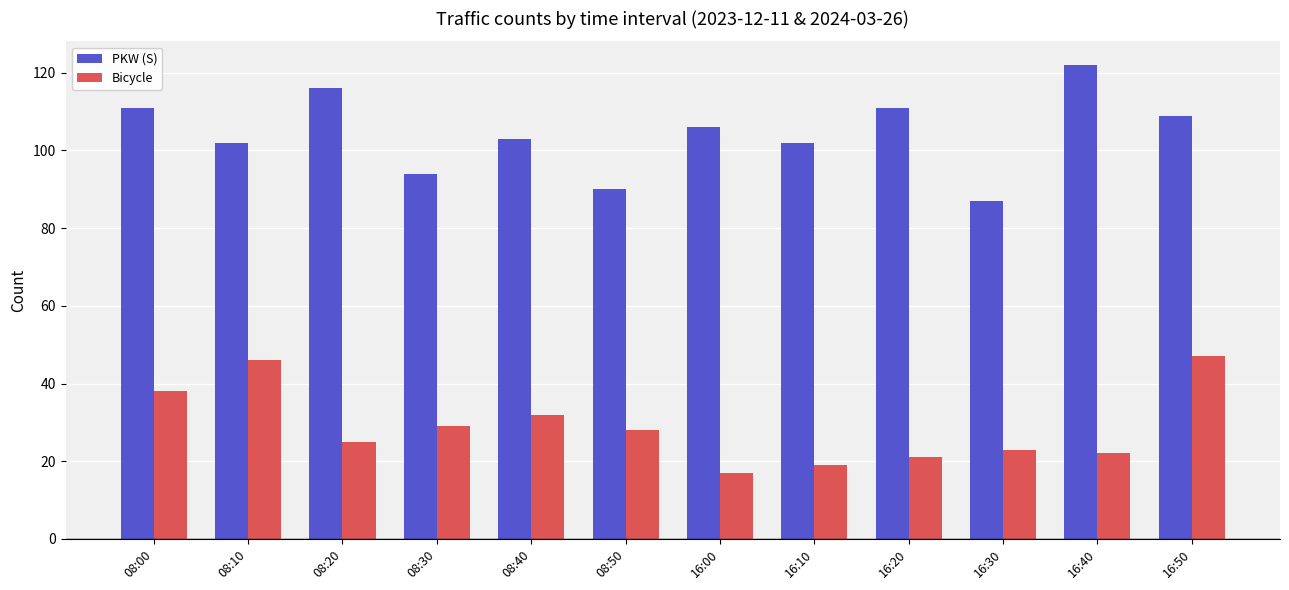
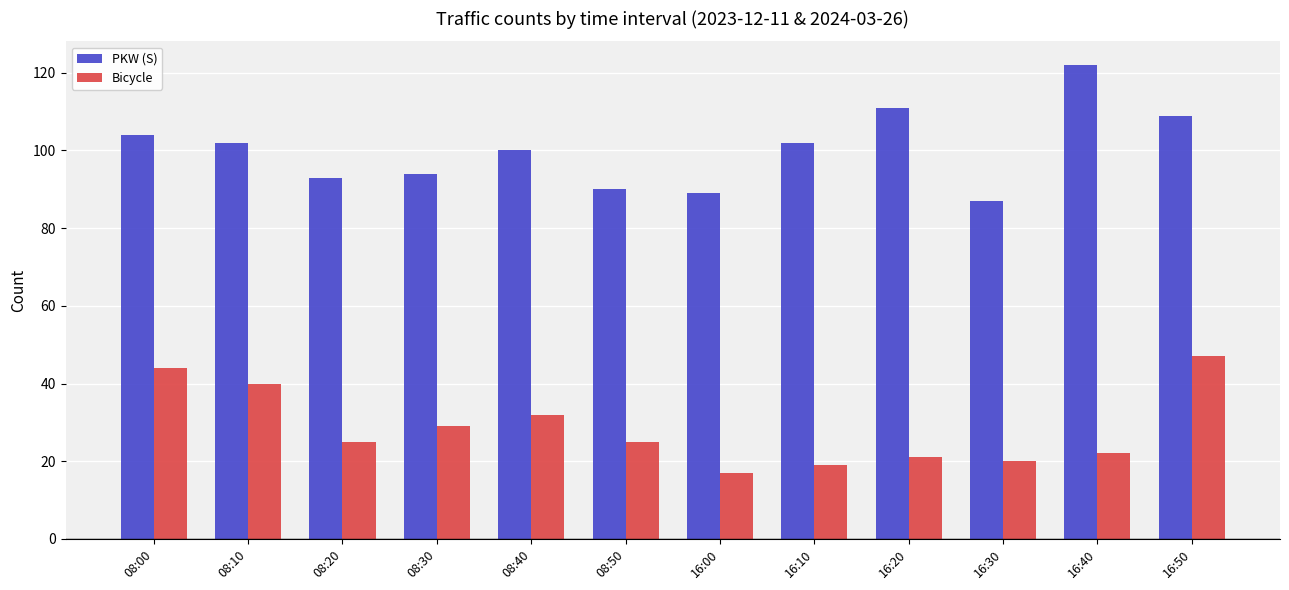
  {
    "PKW (S)": {
-     "08:00": 111,
+     "08:00": 104,
      "08:10": 102,
-     "08:20": 116,
+     "08:20": 93,
      "08:30": 94,
-     "08:40": 103,
+     "08:40": 100,
      "08:50": 90,
-     "16:00": 106,
+     "16:00": 89,
      "16:10": 102,
      "16:20": 111,
      "16:30": 87,
      "16:40": 122,
      "16:50": 109
    },
    "Bicycle": {
-     "08:00": 38,
-     "08:10": 46,
+     "08:00": 44,
+     "08:10": 40,
      "08:20": 25,
      "08:30": 29,
      "08:40": 32,
-     "08:50": 28,
+     "08:50": 25,
      "16:00": 17,
      "16:10": 19,
      "16:20": 21,
-     "16:30": 23,
+     "16:30": 20,
      "16:40": 22,
      "16:50": 47
    }
  }
